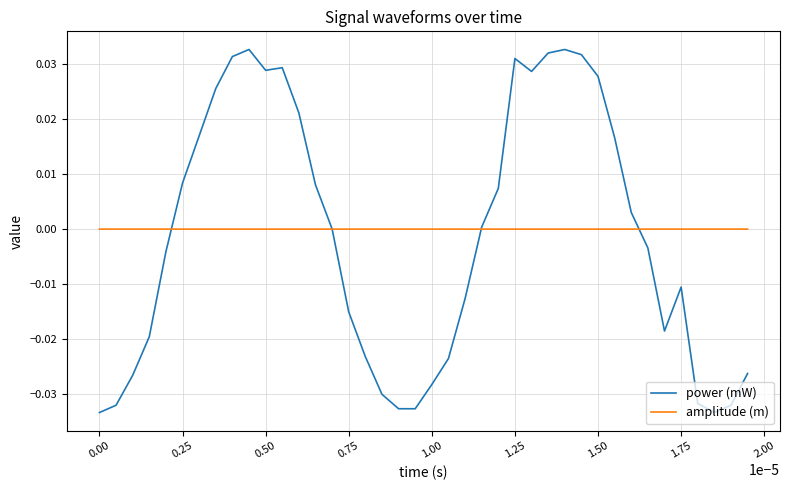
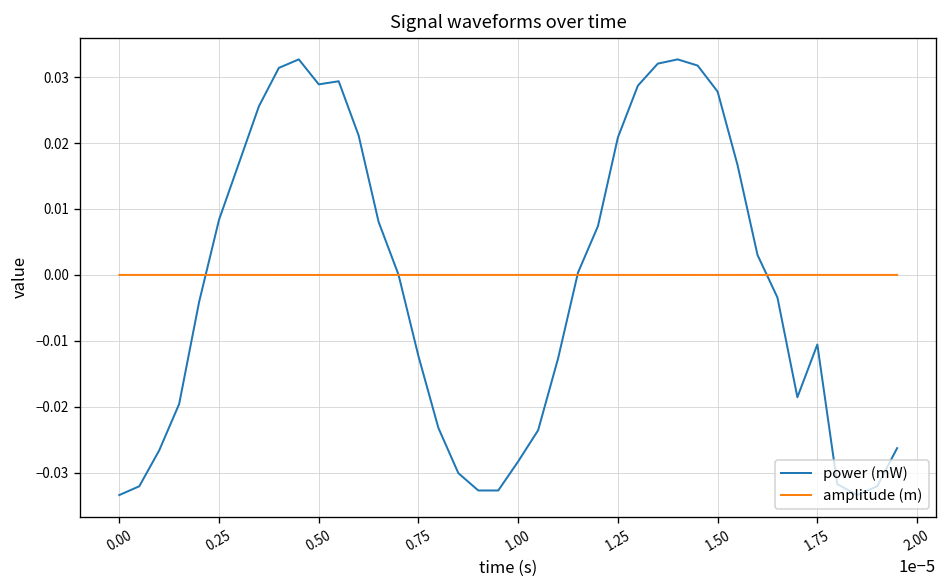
  {
    "power (mW)": {
      "0.00": -0.033,
      "0.25": 0.008,
      "0.50": 0.029,
-     "0.75": -0.015,
+     "0.75": -0.012,
      "1.00": -0.028,
-     "1.25": 0.031,
+     "1.25": 0.021,
      "1.50": 0.028,
      "1.75": -0.011
    },
    "amplitude (m)": {
      "0.00": 0.000,
      "0.25": 0.000,
      "0.50": 0.000,
      "0.75": 0.000,
      "1.00": 0.000,
      "1.25": 0.000,
      "1.50": 0.000,
      "1.75": 0.000
    }
  }
